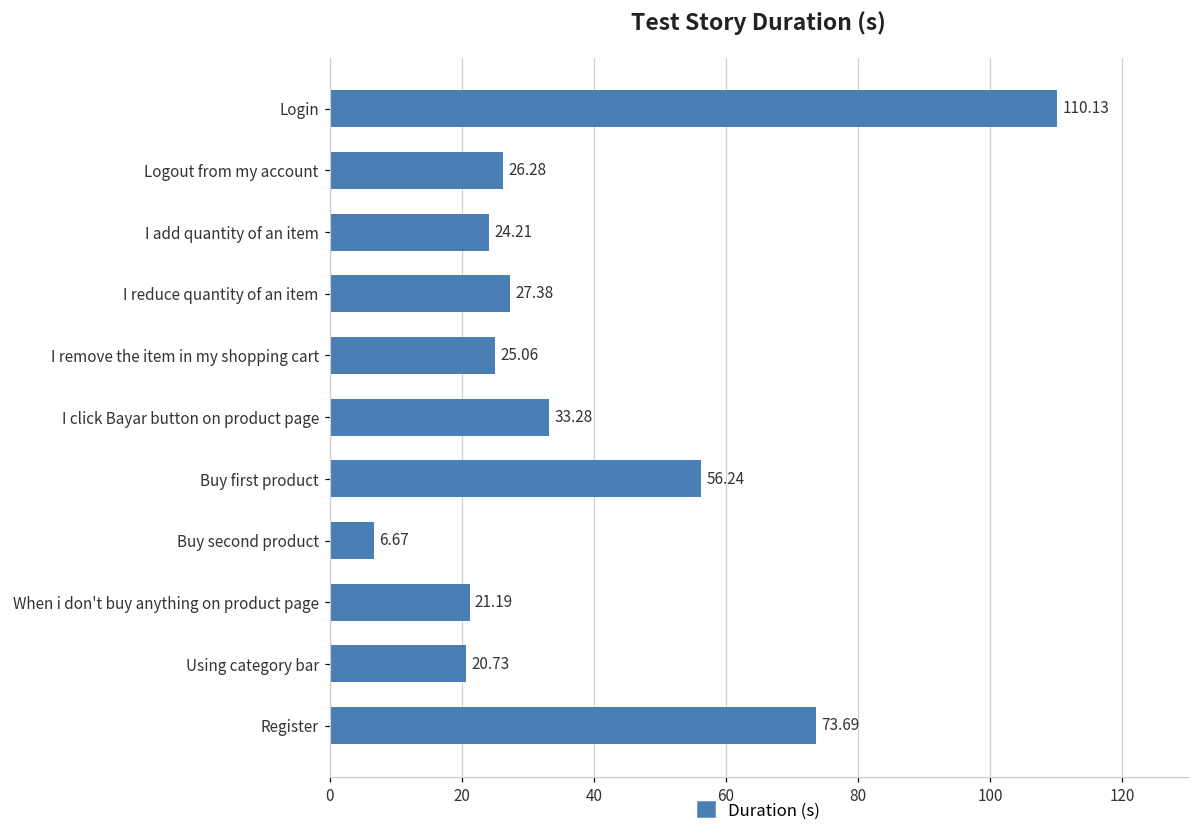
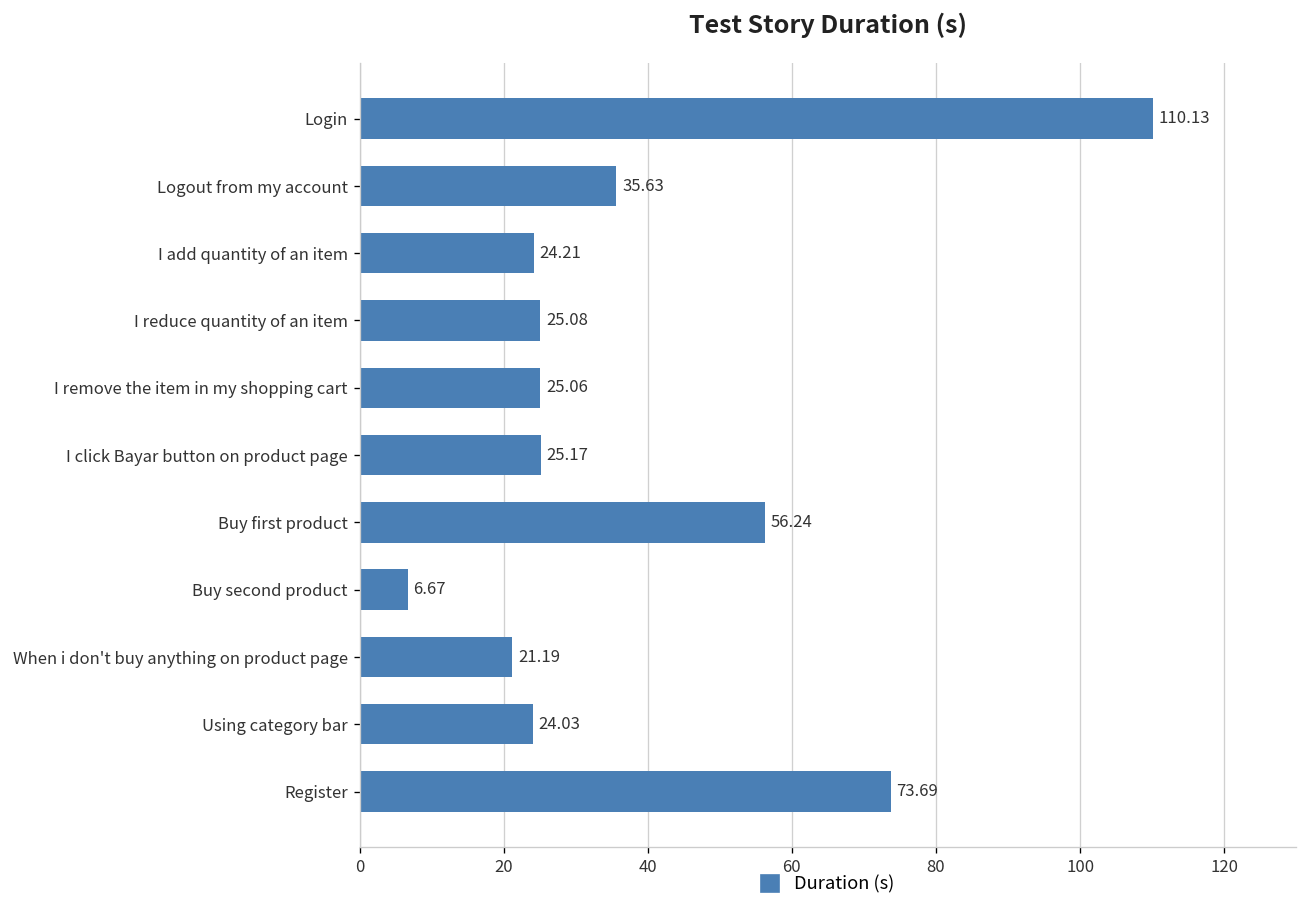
  {
    "Login": 110.13,
-   "Logout from my account": 26.28,
+   "Logout from my account": 35.63,
    "I add quantity of an item": 24.21,
-   "I reduce quantity of an item": 27.38,
+   "I reduce quantity of an item": 25.08,
    "I remove the item in my shopping cart": 25.06,
-   "I click Bayar button on product page": 33.28,
+   "I click Bayar button on product page": 25.17,
    "Buy first product": 56.24,
    "Buy second product": 6.67,
    "When i don't buy anything on product page": 21.19,
-   "Using category bar": 20.73,
+   "Using category bar": 24.03,
    "Register": 73.69
  }
